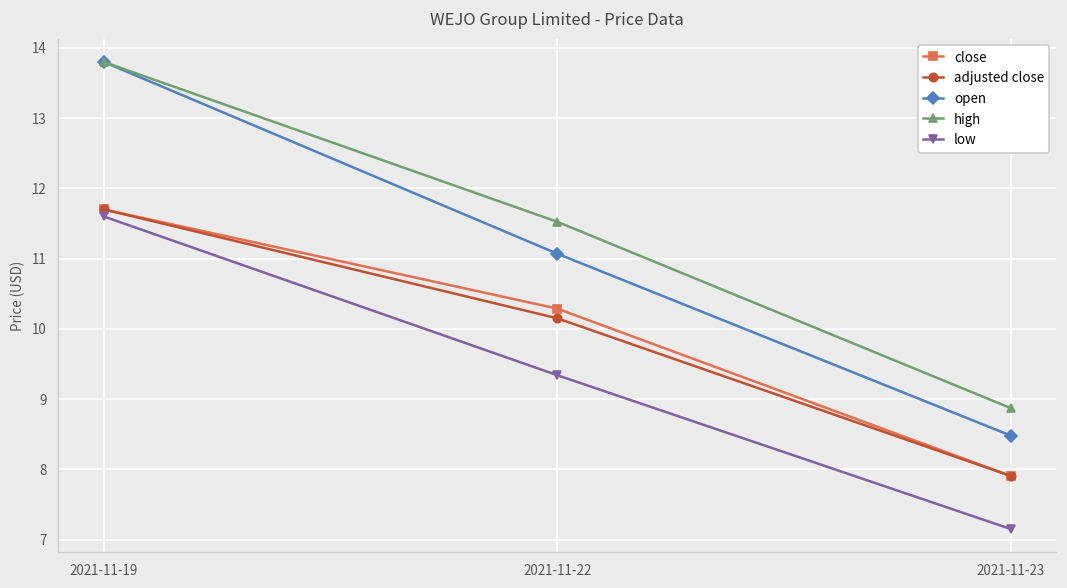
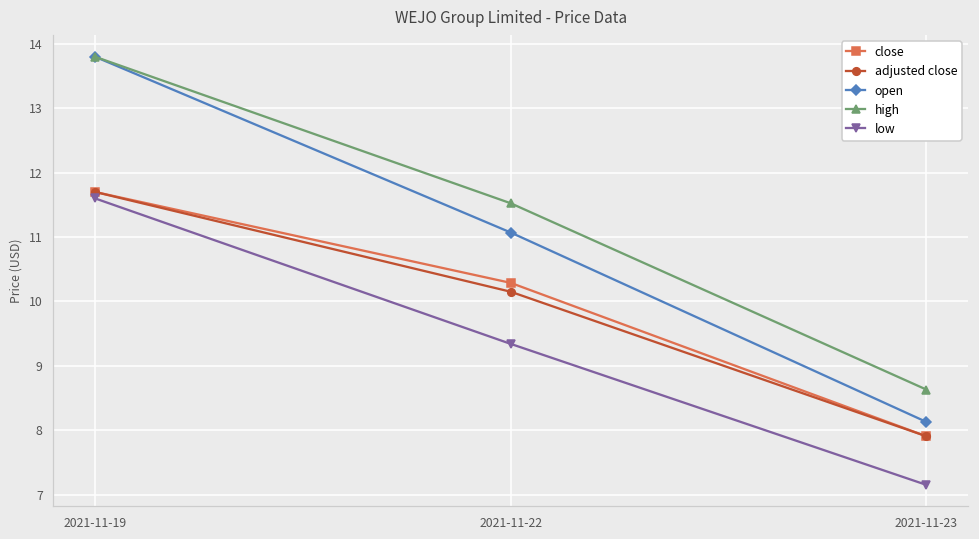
  {
    "open": {
      "2021-11-22": 11.1,
-     "2021-11-23": 8.5
+     "2021-11-23": 8.1
    },
    "high": {
      "2021-11-22": 11.5,
-     "2021-11-23": 8.9
+     "2021-11-23": 8.6
    },
    "low": {
      "2021-11-19": 11.6,
      "2021-11-22": 9.3,
      "2021-11-23": 7.2
    }
  }
